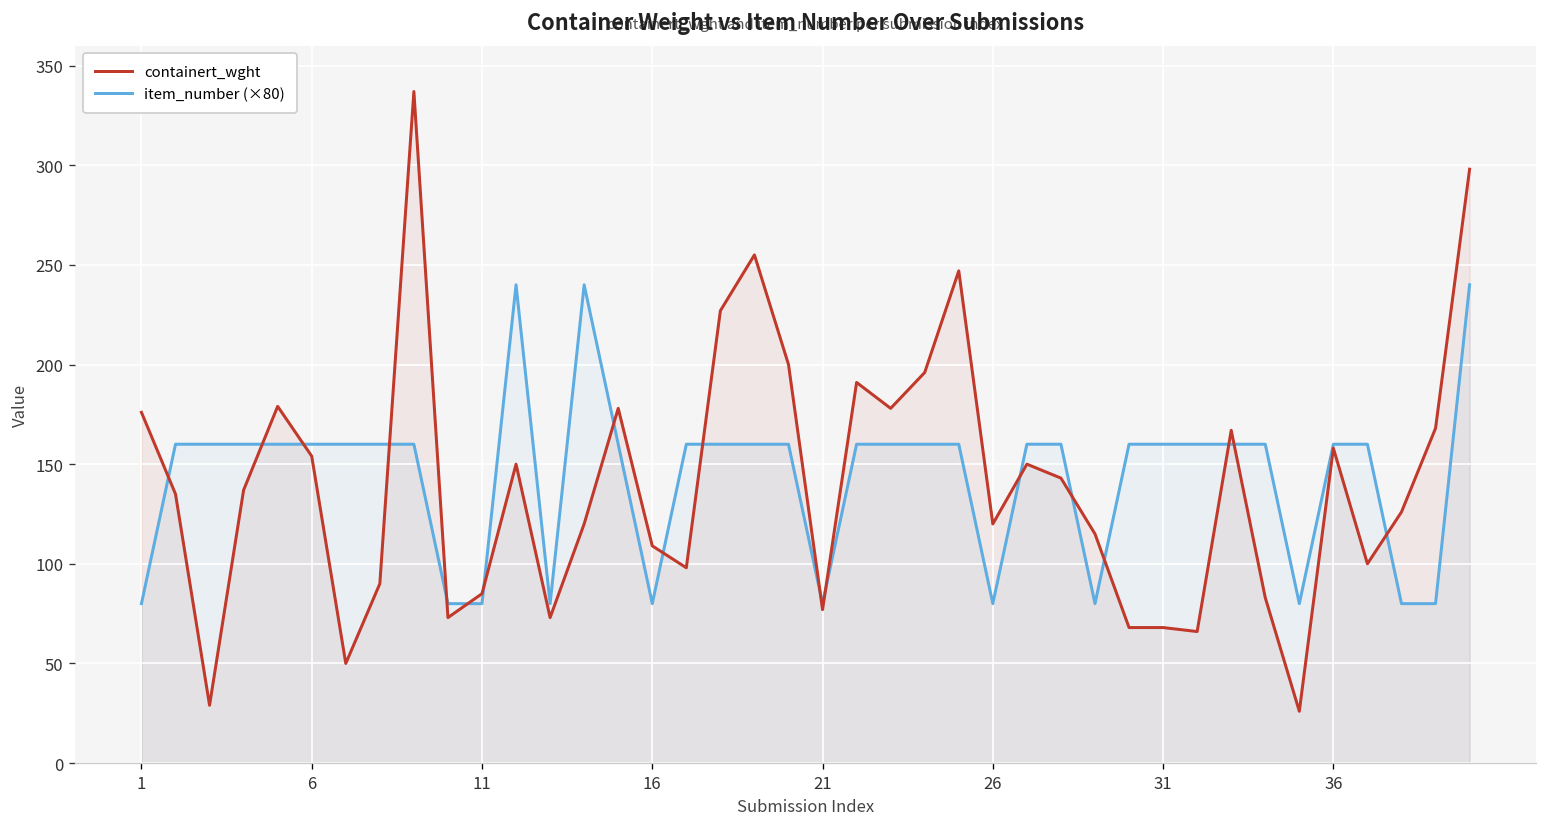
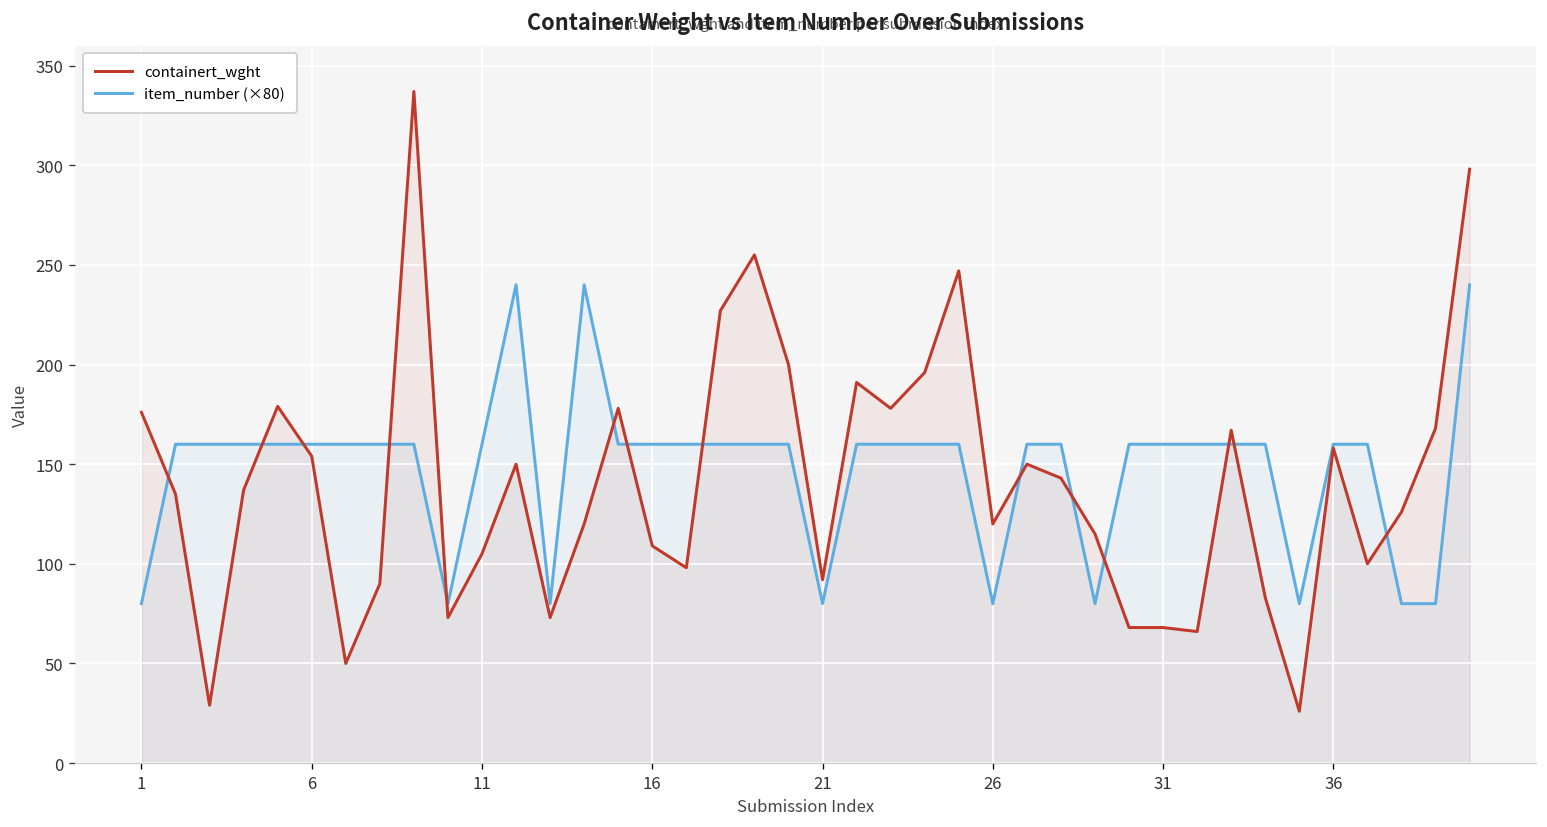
  {
    "containert_wght": {
      "1": 176,
      "6": 154,
-     "11": 85,
+     "11": 105,
      "16": 109,
-     "21": 77,
+     "21": 92,
      "26": 120,
      "31": 68,
      "36": 158
    },
    "item_number (×80)": {
      "1": 80,
      "6": 160,
-     "11": 80,
-     "16": 80,
+     "11": 160,
+     "16": 160,
      "21": 80,
      "26": 80,
      "31": 160,
      "36": 160
    }
  }
